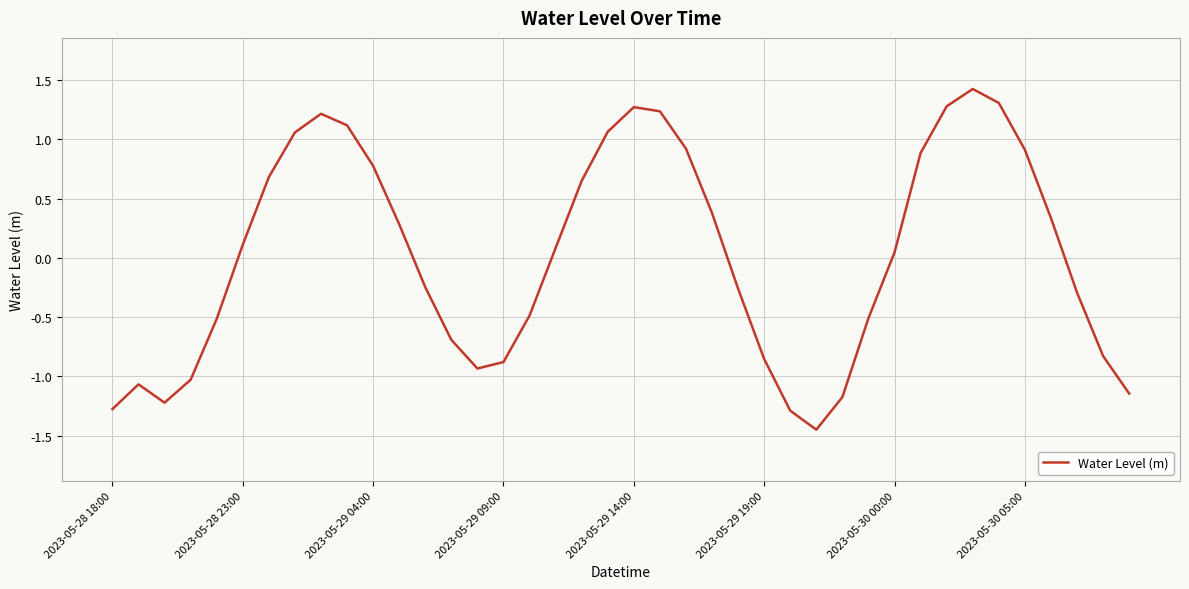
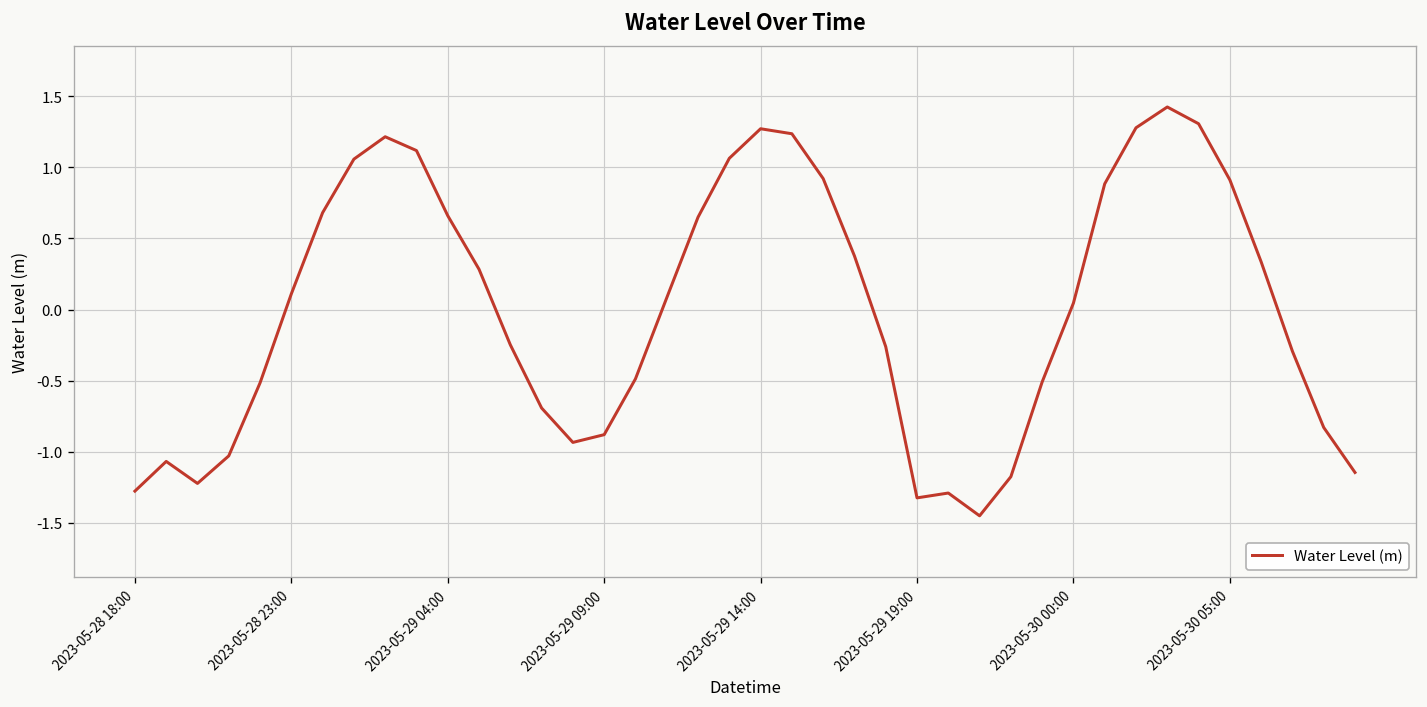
  {
    "2023-05-28 18:00": -1.28,
    "2023-05-28 23:00": 0.11,
-   "2023-05-29 04:00": 0.78,
+   "2023-05-29 04:00": 0.66,
    "2023-05-29 09:00": -0.88,
    "2023-05-29 14:00": 1.27,
-   "2023-05-29 19:00": -0.85,
+   "2023-05-29 19:00": -1.32,
    "2023-05-30 00:00": 0.05,
    "2023-05-30 05:00": 0.91
  }
